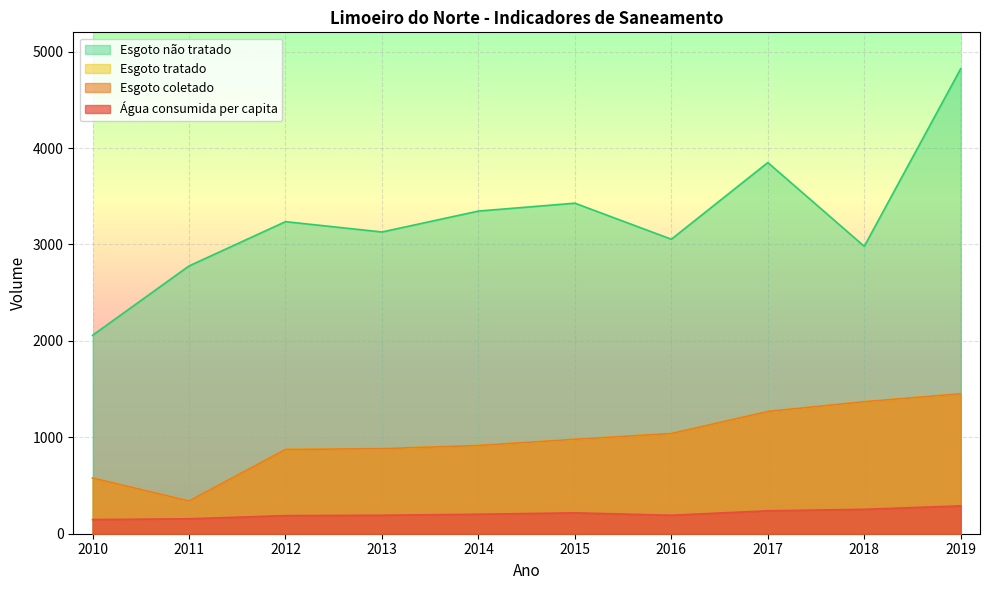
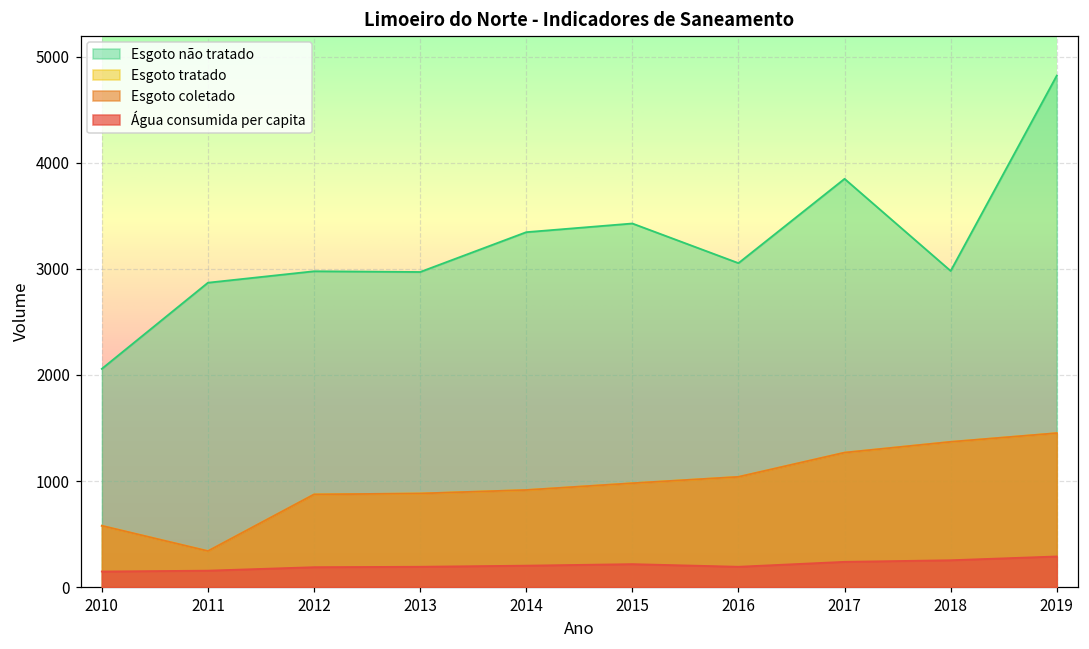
  {
    "Esgoto não tratado": {
      "2010": 2100,
-     "2011": 2800,
-     "2012": 3200,
-     "2013": 3100,
+     "2011": 2900,
+     "2012": 3000,
+     "2013": 3000,
      "2014": 3300,
      "2015": 3400,
      "2016": 3100,
      "2017": 3800,
      "2018": 3000,
      "2019": 4800
    }
  }
